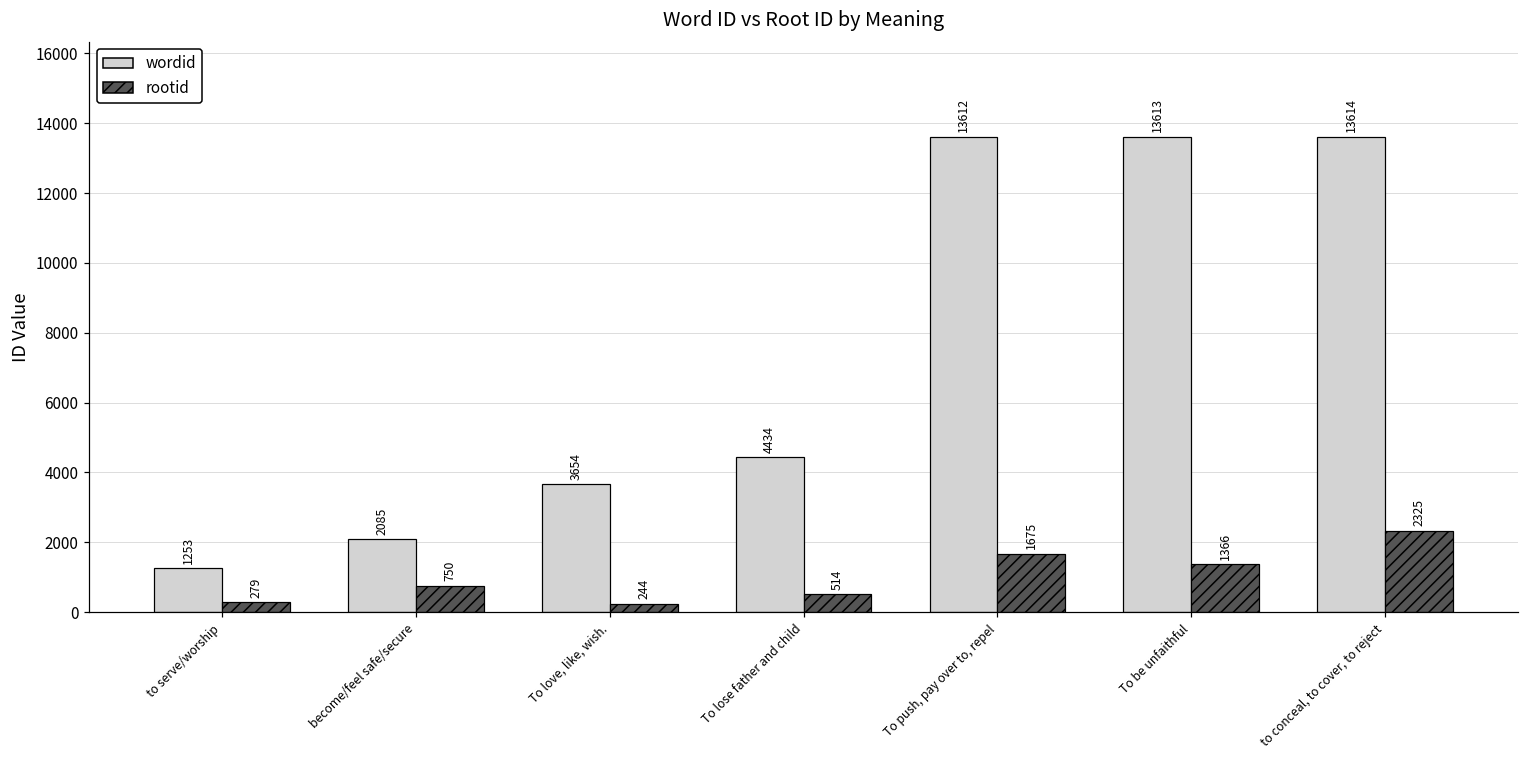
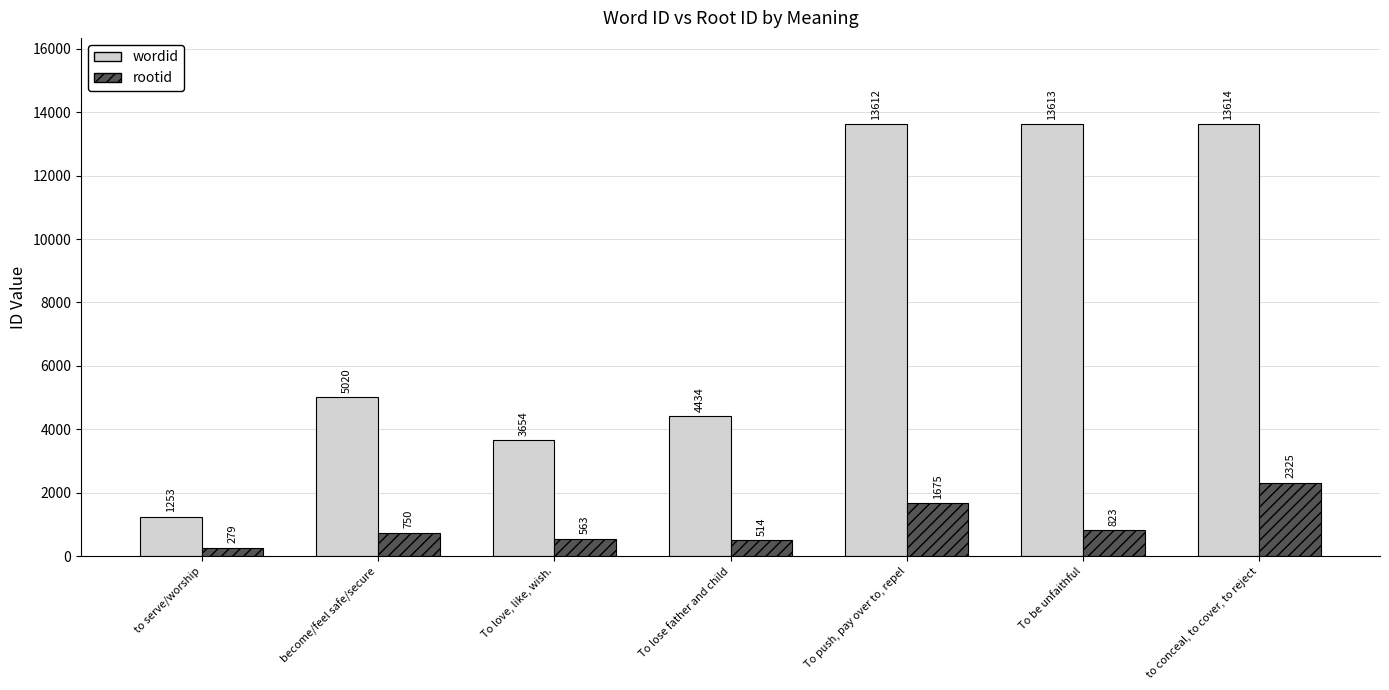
  {
    "wordid": {
      "to serve/worship": 1253,
-     "become/feel safe/secure": 2085,
+     "become/feel safe/secure": 5020,
      "To love, like, wish.": 3654,
      "To lose father and child": 4434,
      "To push, pay over to, repel": 13612,
      "To be unfaithful": 13613,
      "to conceal, to cover, to reject": 13614
    },
    "rootid": {
      "to serve/worship": 279,
      "become/feel safe/secure": 750,
-     "To love, like, wish.": 244,
+     "To love, like, wish.": 563,
      "To lose father and child": 514,
      "To push, pay over to, repel": 1675,
-     "To be unfaithful": 1366,
+     "To be unfaithful": 823,
      "to conceal, to cover, to reject": 2325
    }
  }
